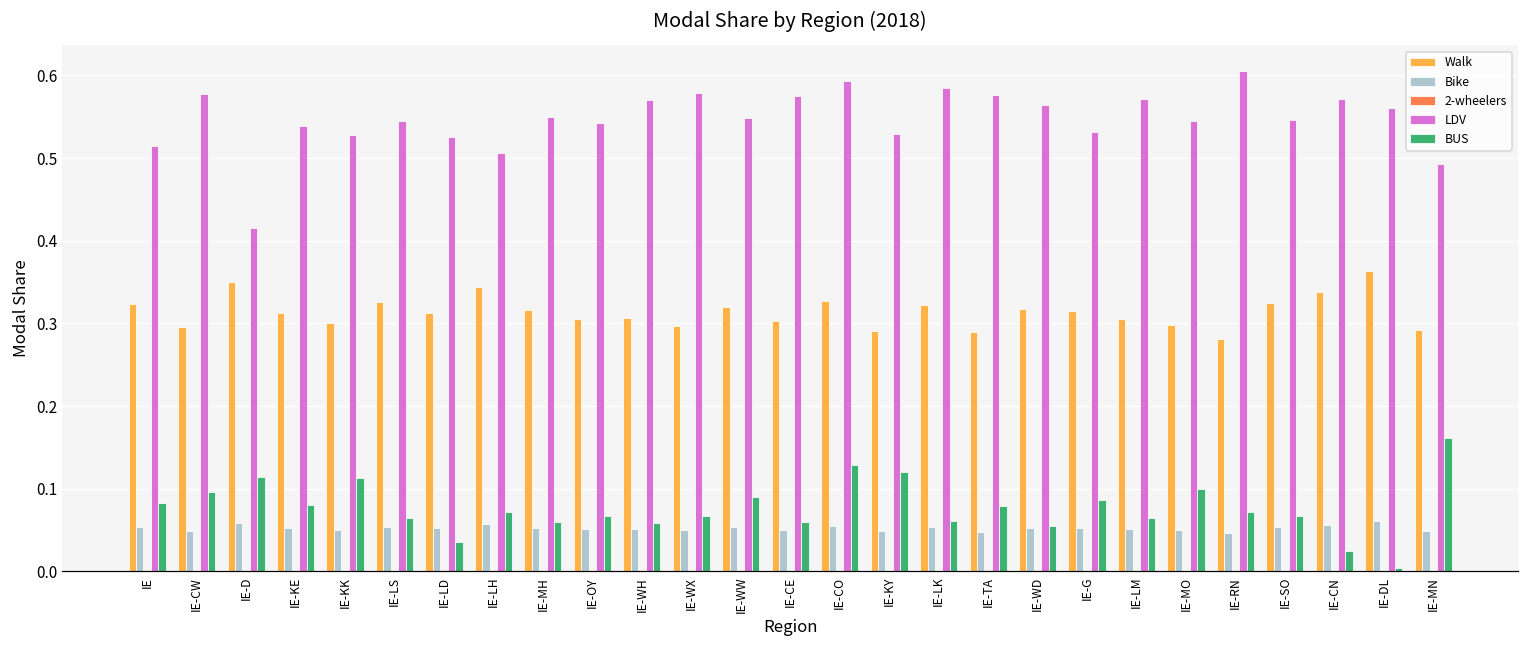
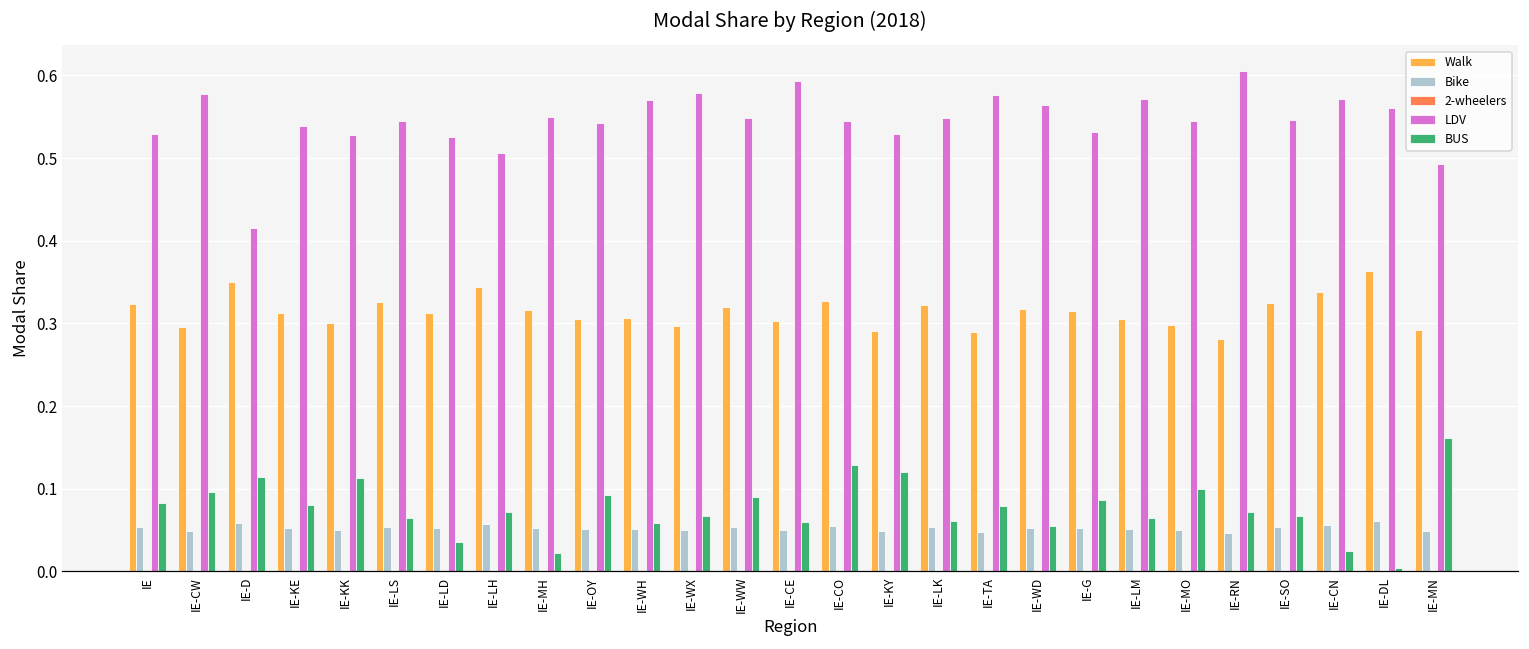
  {
    "Bike": {
      "IE": 0.05,
      "IE-CW": 0.05,
      "IE-D": 0.06,
      "IE-KE": 0.05,
      "IE-KK": 0.05,
      "IE-LS": 0.05,
      "IE-LD": 0.05,
      "IE-LH": 0.06,
      "IE-MH": 0.05,
      "IE-OY": 0.05,
      "IE-WH": 0.05,
      "IE-WX": 0.05,
      "IE-WW": 0.05,
      "IE-CE": 0.05,
      "IE-CO": 0.05,
      "IE-KY": 0.05,
      "IE-LK": 0.05,
      "IE-TA": 0.05,
      "IE-WD": 0.05,
      "IE-G": 0.05,
      "IE-LM": 0.05,
      "IE-MO": 0.05,
      "IE-RN": 0.05,
      "IE-SO": 0.05,
      "IE-CN": 0.06,
      "IE-DL": 0.06,
      "IE-MN": 0.05
    },
    "LDV": {
-     "IE": 0.51,
+     "IE": 0.53,
      "IE-CW": 0.58,
      "IE-D": 0.42,
      "IE-KE": 0.54,
      "IE-KK": 0.53,
      "IE-LS": 0.54,
      "IE-LD": 0.53,
      "IE-LH": 0.51,
      "IE-MH": 0.55,
      "IE-OY": 0.54,
      "IE-WH": 0.57,
      "IE-WX": 0.58,
      "IE-WW": 0.55,
-     "IE-CE": 0.57,
-     "IE-CO": 0.59,
+     "IE-CE": 0.59,
+     "IE-CO": 0.55,
      "IE-KY": 0.53,
-     "IE-LK": 0.58,
+     "IE-LK": 0.55,
      "IE-TA": 0.58,
      "IE-WD": 0.56,
      "IE-G": 0.53,
      "IE-LM": 0.57,
      "IE-MO": 0.54,
      "IE-RN": 0.61,
      "IE-SO": 0.55,
      "IE-CN": 0.57,
      "IE-DL": 0.56,
      "IE-MN": 0.49
    },
    "BUS": {
      "IE": 0.08,
      "IE-CW": 0.10,
      "IE-D": 0.11,
      "IE-KE": 0.08,
      "IE-KK": 0.11,
      "IE-LS": 0.06,
      "IE-LD": 0.04,
      "IE-LH": 0.07,
-     "IE-MH": 0.06,
-     "IE-OY": 0.07,
+     "IE-MH": 0.02,
+     "IE-OY": 0.09,
      "IE-WH": 0.06,
      "IE-WX": 0.07,
      "IE-WW": 0.09,
      "IE-CE": 0.06,
      "IE-CO": 0.13,
      "IE-KY": 0.12,
      "IE-LK": 0.06,
      "IE-TA": 0.08,
      "IE-WD": 0.06,
      "IE-G": 0.09,
      "IE-LM": 0.06,
      "IE-MO": 0.10,
      "IE-RN": 0.07,
      "IE-SO": 0.07,
      "IE-CN": 0.03,
      "IE-DL": 0.00,
      "IE-MN": 0.16
    }
  }
